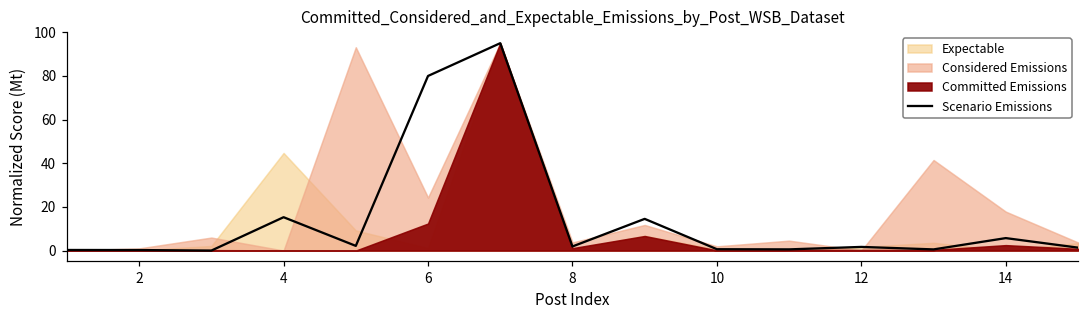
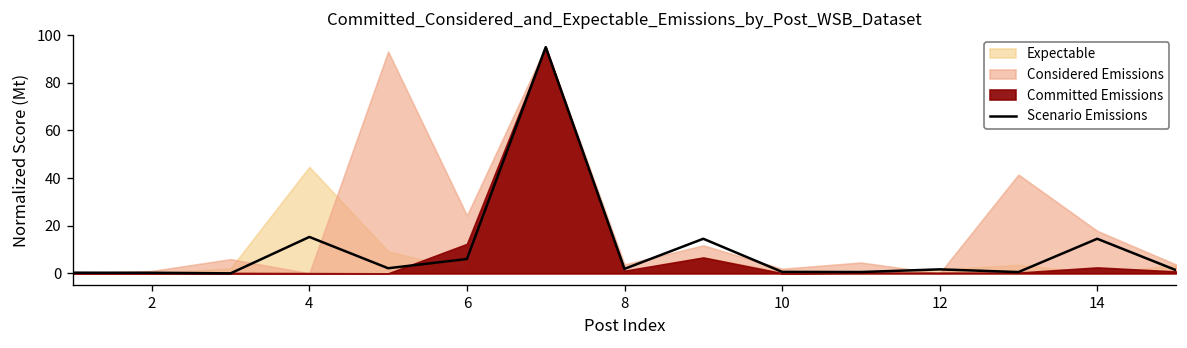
  {
    "Scenario Emissions": {
      "4": 15,
-     "6": 80,
-     "14": 6
+     "6": 6,
+     "14": 15
    },
    "Committed Emissions": {
      "6": 12,
      "14": 2
    }
  }
